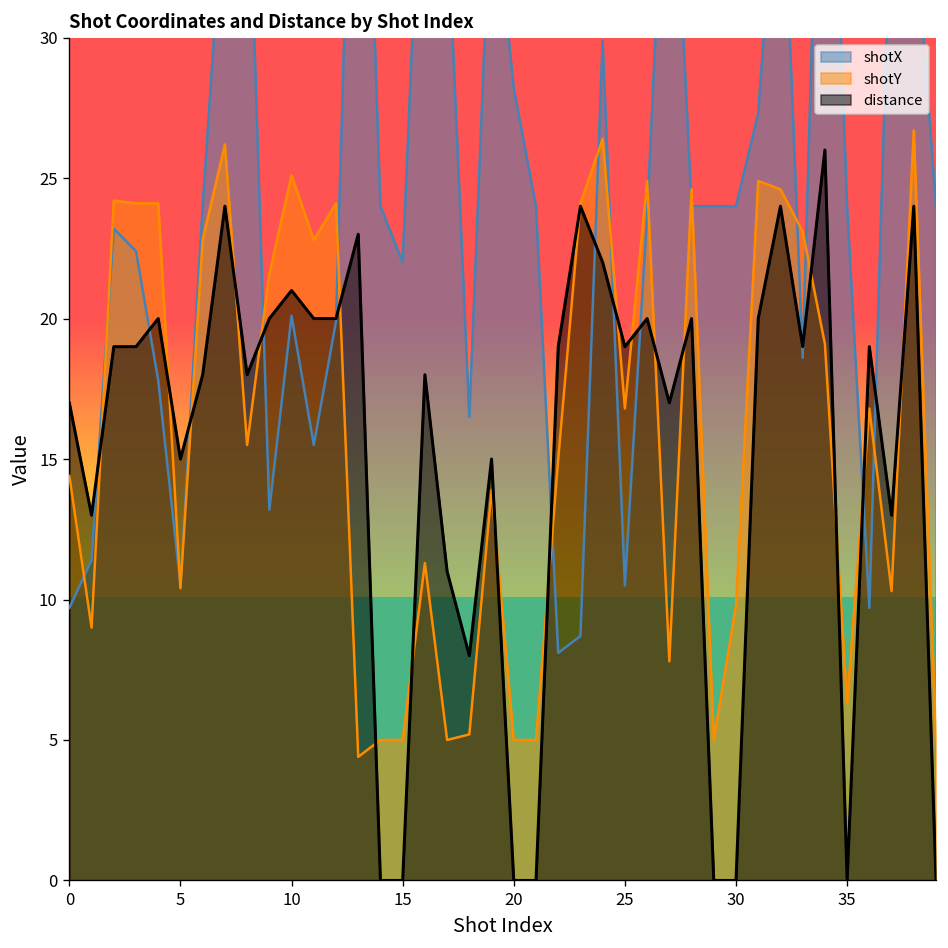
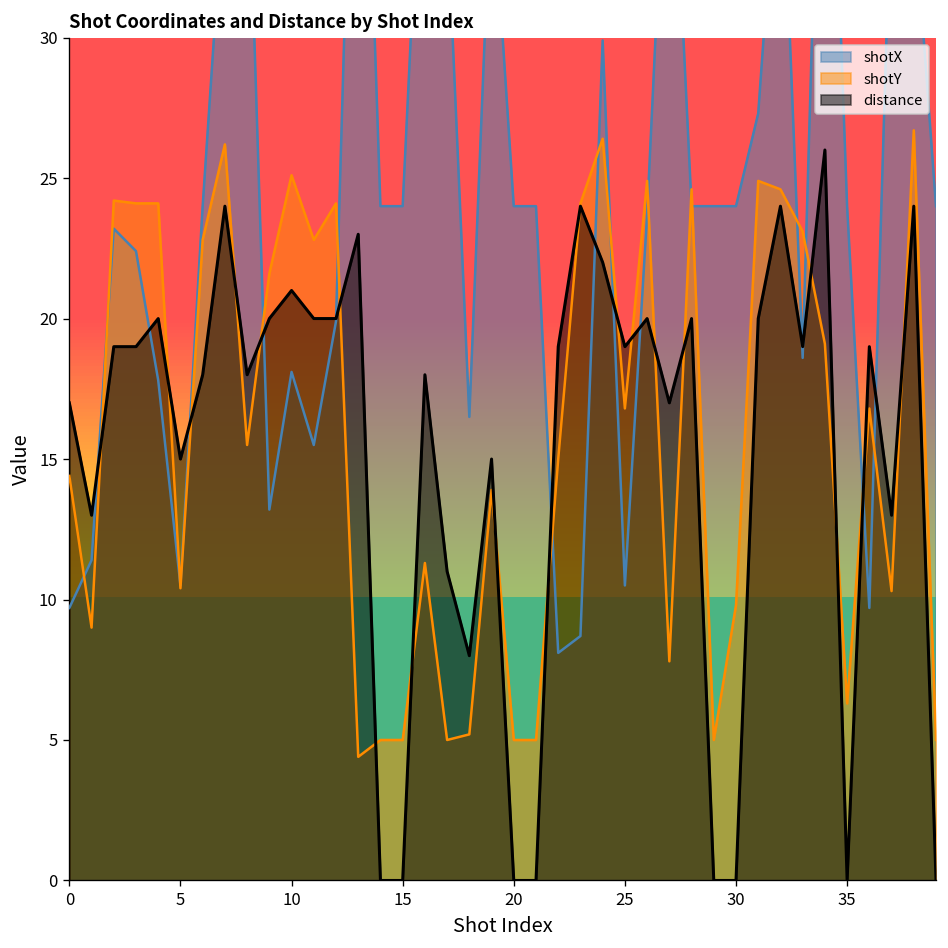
  {
    "shotX": {
      "0": 9.7,
-     "10": 20.1,
-     "15": 22,
-     "20": 28.2,
+     "10": 18.1,
+     "15": 24,
+     "20": 24.0,
      "25": 10.5,
      "30": 24.0,
      "35": 24.0
    },
    "shotY": {
      "0": 14.4,
      "10": 25.1,
      "15": 5.0,
      "20": 5.0,
      "25": 16.8,
      "30": 9.8,
      "35": 6.3
    },
    "distance": {
      "0": 17.0,
      "5": 15.0,
      "10": 21.0,
      "15": 0.0,
      "20": 0.0,
      "25": 19.0,
      "30": 0.0,
      "35": 0.0
    }
  }
